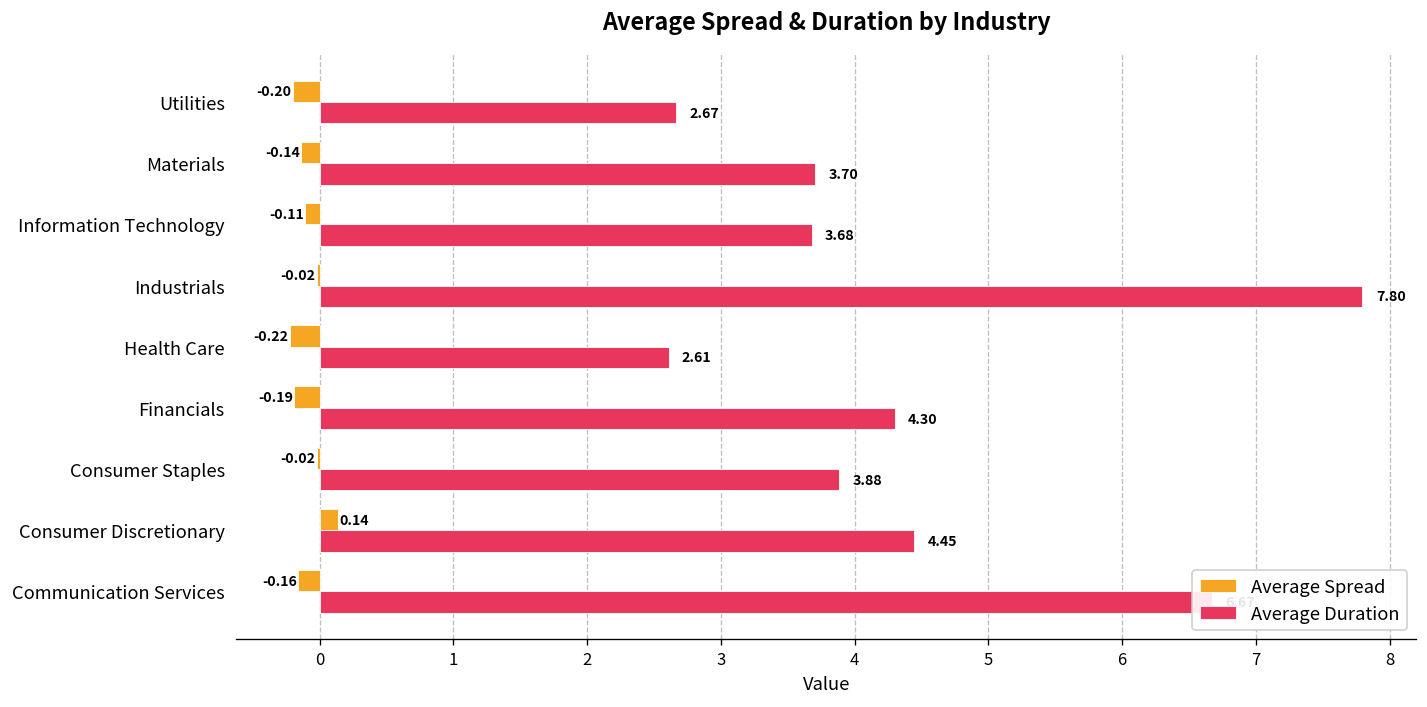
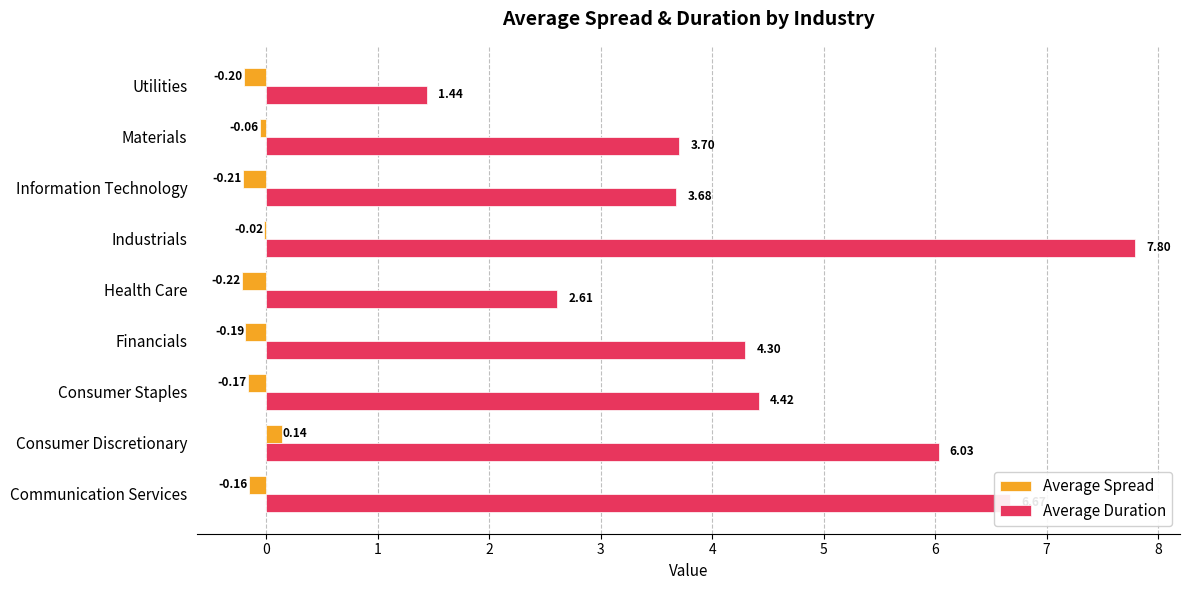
  {
    "Average Spread": {
      "Utilities": -0.20,
-     "Materials": -0.14,
-     "Information Technology": -0.11,
+     "Materials": -0.06,
+     "Information Technology": -0.21,
      "Industrials": -0.02,
      "Health Care": -0.22,
      "Financials": -0.19,
-     "Consumer Staples": -0.02,
+     "Consumer Staples": -0.17,
      "Consumer Discretionary": 0.14,
      "Communication Services": -0.16
    },
    "Average Duration": {
-     "Utilities": 2.67,
+     "Utilities": 1.44,
      "Materials": 3.70,
      "Information Technology": 3.68,
      "Industrials": 7.80,
      "Health Care": 2.61,
      "Financials": 4.30,
-     "Consumer Staples": 3.88,
-     "Consumer Discretionary": 4.45
+     "Consumer Staples": 4.42,
+     "Consumer Discretionary": 6.03
    }
  }
